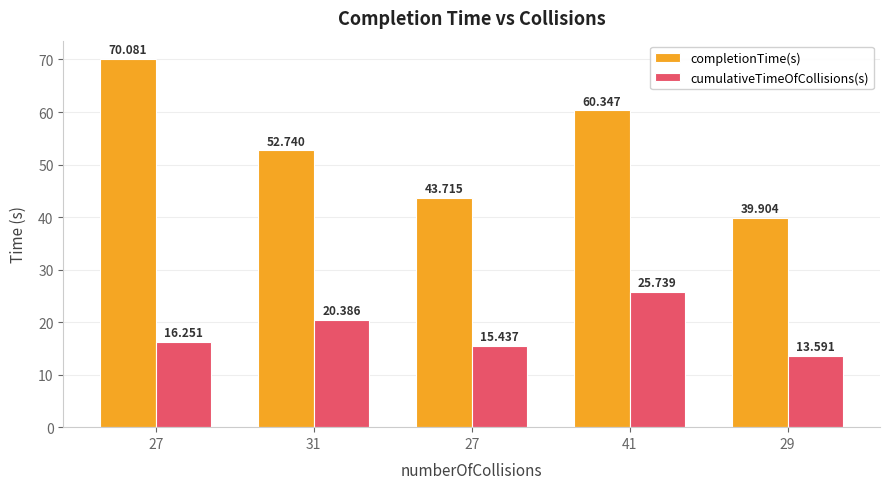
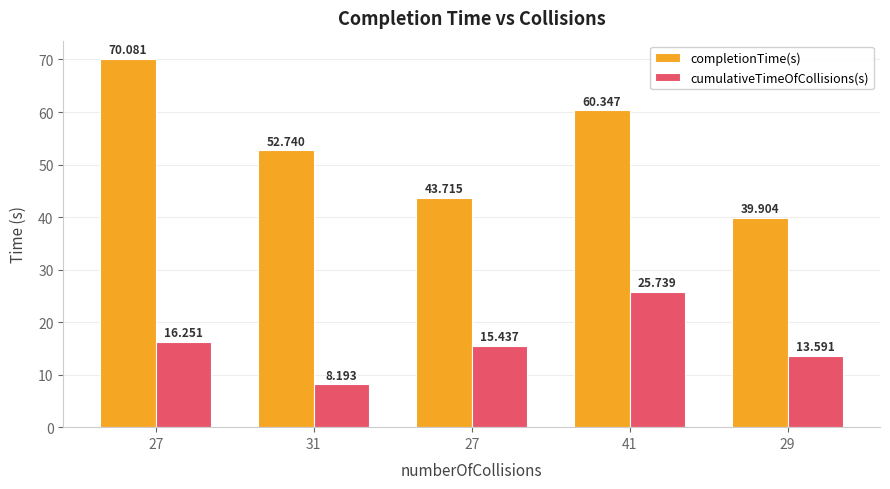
  {
    "completionTime(s)": {
      "31": 52.740,
      "41": 60.347,
      "29": 39.904
    },
    "cumulativeTimeOfCollisions(s)": {
-     "31": 20.386,
+     "31": 8.193,
      "41": 25.739,
      "29": 13.591
    }
  }
